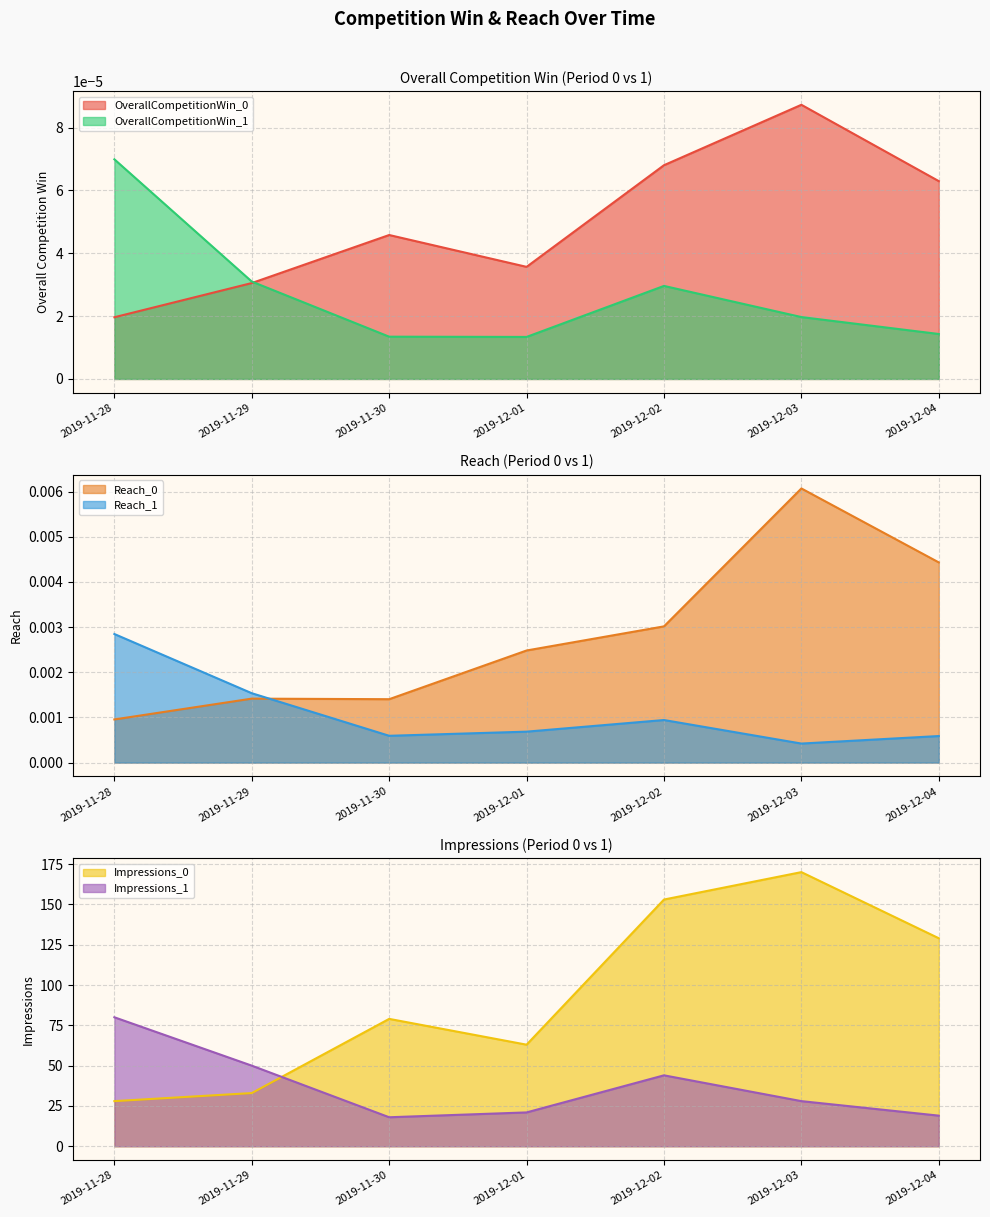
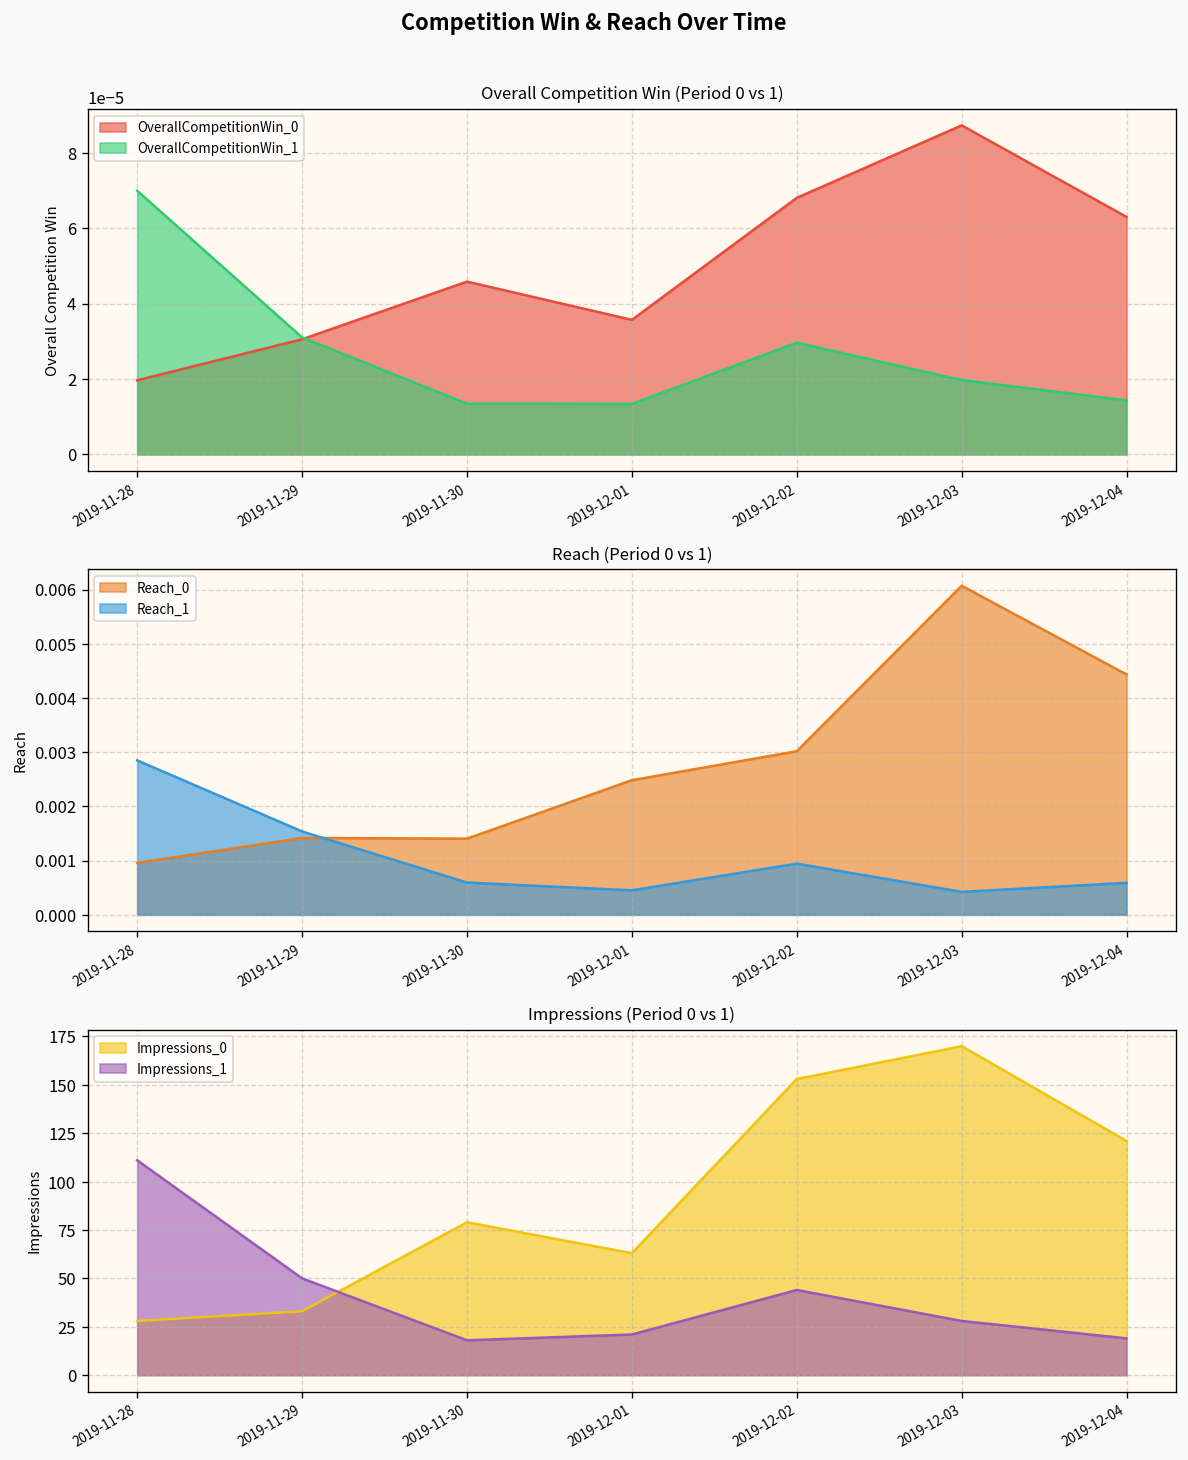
  {
    "Overall Competition Win (Period 0 vs 1)": {
      "OverallCompetitionWin_0": {
        "2019-11-28": 0.000020,
        "2019-11-30": 0.000046,
        "2019-12-01": 0.000036,
        "2019-12-02": 0.000068,
        "2019-12-03": 0.000087,
        "2019-12-04": 0.000063
      },
      "OverallCompetitionWin_1": {
        "2019-11-28": 0.000070,
        "2019-11-30": 0.000013,
        "2019-12-01": 0.000013,
        "2019-12-02": 0.000030,
        "2019-12-03": 0.000020,
        "2019-12-04": 0.000014
      }
    },
    "Reach (Period 0 vs 1)": {
      "Reach_0": {
        "2019-11-28": 0.0010,
        "2019-11-29": 0.0014,
        "2019-11-30": 0.0014,
        "2019-12-01": 0.0025,
        "2019-12-02": 0.0030,
        "2019-12-03": 0.0061,
        "2019-12-04": 0.0044
      },
      "Reach_1": {
        "2019-11-28": 0.0028,
        "2019-11-29": 0.0015,
        "2019-11-30": 0.0006,
-       "2019-12-01": 0.0007,
+       "2019-12-01": 0.0005,
        "2019-12-02": 0.0009,
        "2019-12-03": 0.0004,
        "2019-12-04": 0.0006
      }
    },
    "Impressions (Period 0 vs 1)": {
      "Impressions_0": {
        "2019-11-28": 28,
        "2019-11-29": 33,
        "2019-11-30": 79,
        "2019-12-01": 63,
        "2019-12-02": 153,
        "2019-12-03": 170,
-       "2019-12-04": 129
+       "2019-12-04": 121
      },
      "Impressions_1": {
-       "2019-11-28": 80,
+       "2019-11-28": 111,
        "2019-11-29": 50,
        "2019-11-30": 18,
        "2019-12-01": 21,
        "2019-12-02": 44,
        "2019-12-03": 28,
        "2019-12-04": 19
      }
    }
  }
